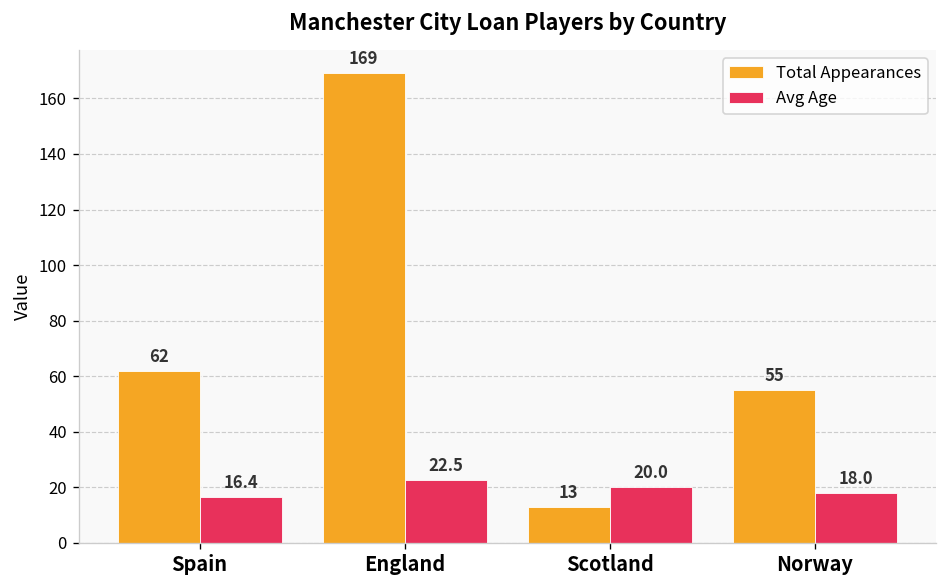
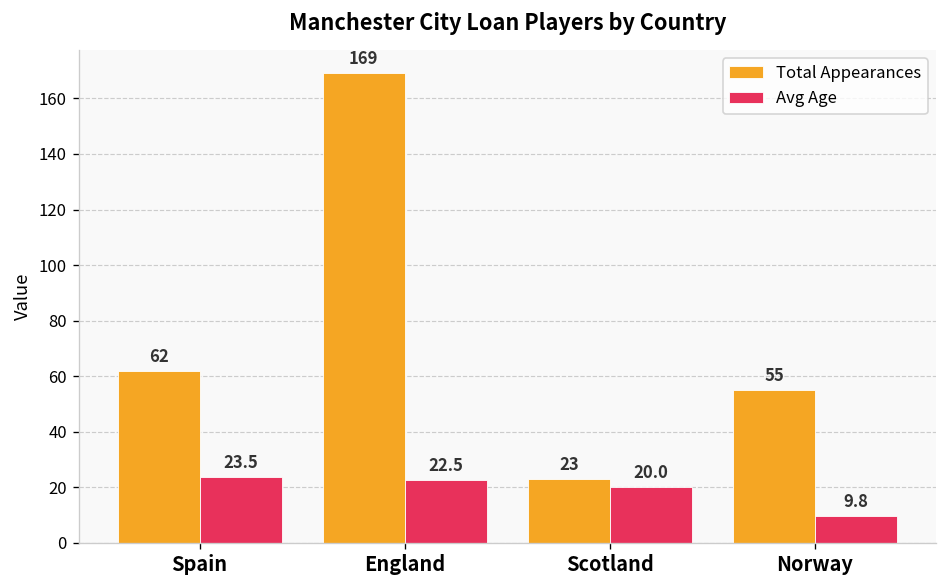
  {
    "Total Appearances": {
      "Spain": 62,
      "England": 169,
-     "Scotland": 13,
+     "Scotland": 23,
      "Norway": 55
    },
    "Avg Age": {
-     "Spain": 16.4,
+     "Spain": 23.5,
      "England": 22.5,
      "Scotland": 20.0,
-     "Norway": 18.0
+     "Norway": 9.8
    }
  }
